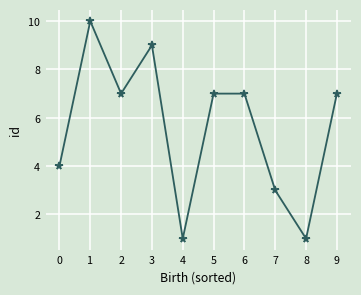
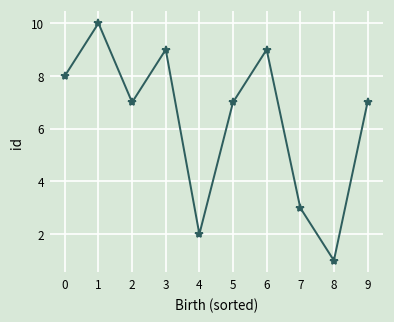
  {
-   "0": 4,
+   "0": 8,
    "1": 10,
    "2": 7,
    "3": 9,
-   "4": 1,
+   "4": 2,
    "5": 7,
-   "6": 7,
+   "6": 9,
    "7": 3,
    "8": 1,
    "9": 7
  }
